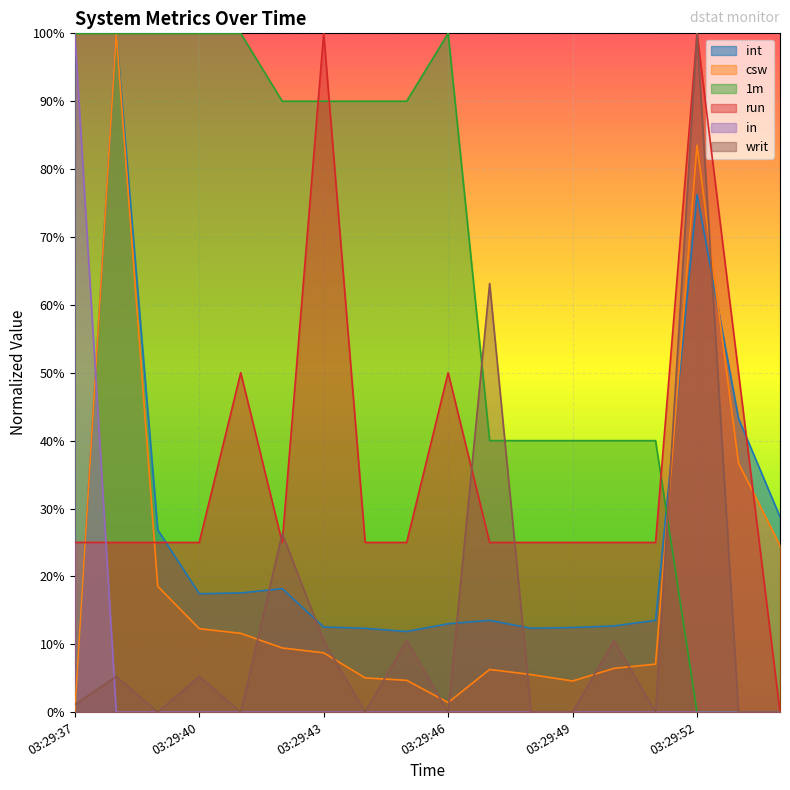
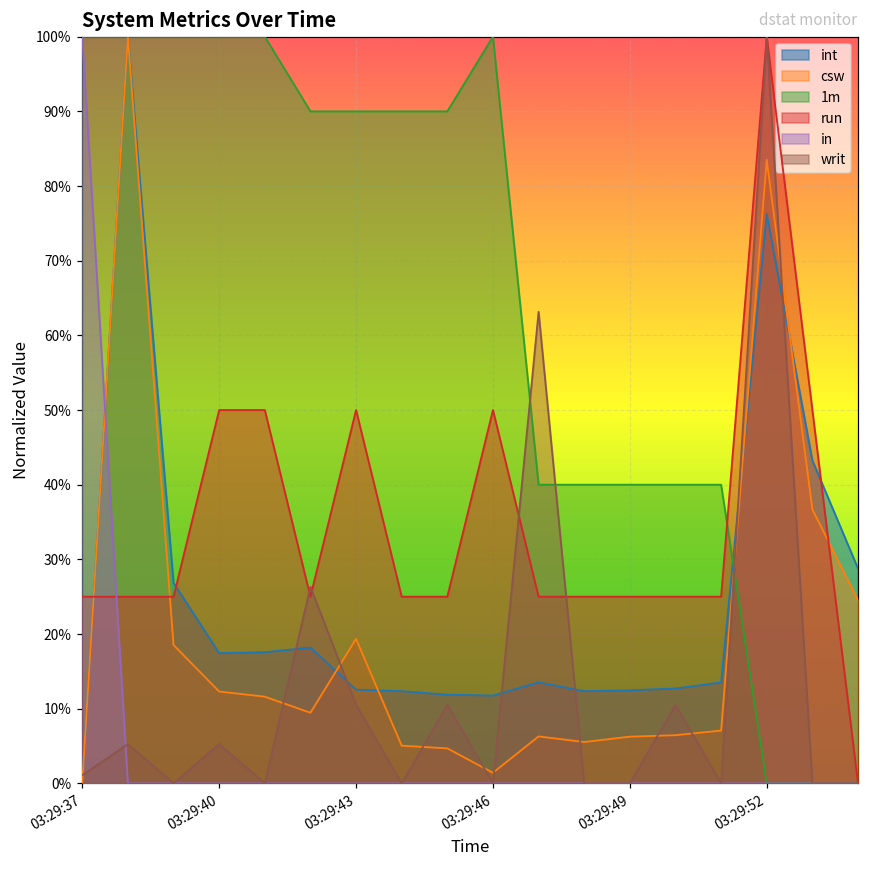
  {
    "int": {
      "03:29:40": "17%",
      "03:29:43": "13%",
-     "03:29:46": "13%",
+     "03:29:46": "12%",
      "03:29:49": "12%",
      "03:29:52": "76%"
    },
    "csw": {
      "03:29:40": "12%",
-     "03:29:43": "9%",
+     "03:29:43": "19%",
      "03:29:46": "1%",
-     "03:29:49": "5%",
+     "03:29:49": "6%",
      "03:29:52": "84%"
    },
    "1m": {
      "03:29:40": "100%",
      "03:29:43": "90%",
      "03:29:46": "100%",
      "03:29:49": "40%"
    },
    "run": {
      "03:29:37": "25%",
-     "03:29:40": "25%",
-     "03:29:43": "100%",
+     "03:29:40": "50%",
+     "03:29:43": "50%",
      "03:29:46": "50%",
      "03:29:49": "25%"
    },
    "in": {
      "03:29:40": "0%",
      "03:29:43": "0%"
    },
    "writ": {
      "03:29:37": "1%",
      "03:29:40": "5%",
      "03:29:43": "11%"
    }
  }
